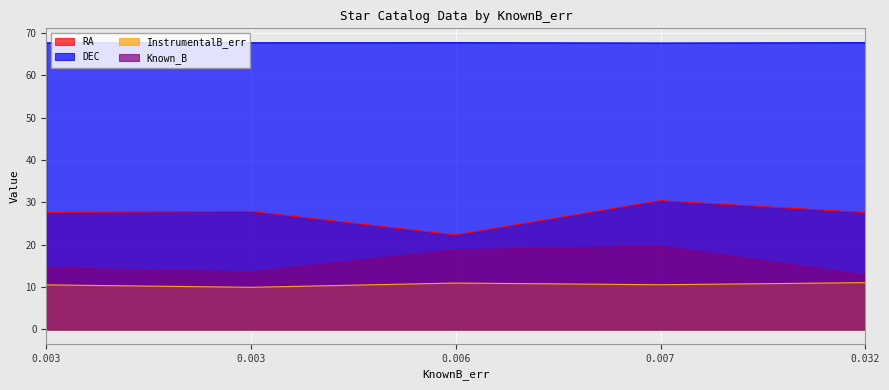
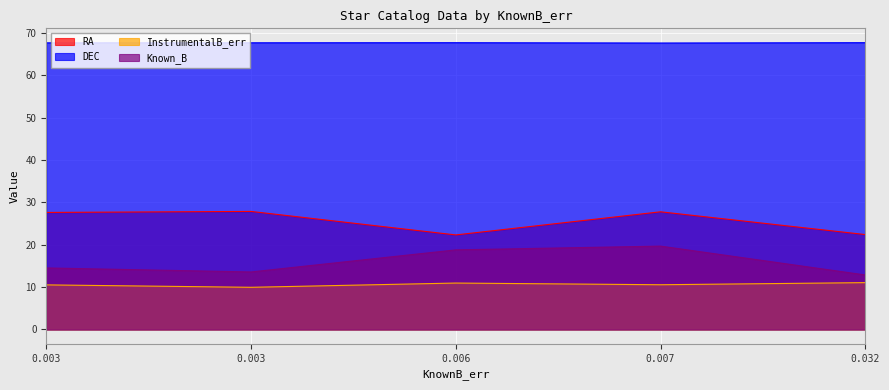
  {
    "RA": {
      "0.006": 22,
-     "0.007": 30,
-     "0.032": 28
+     "0.007": 28,
+     "0.032": 22
    },
    "DEC": {
      "0.006": 68,
      "0.007": 68,
      "0.032": 68
    },
    "InstrumentalB_err": {
      "0.006": 11,
      "0.007": 11,
      "0.032": 11
    },
    "Known_B": {
      "0.006": 19,
      "0.007": 20,
      "0.032": 13
    }
  }
